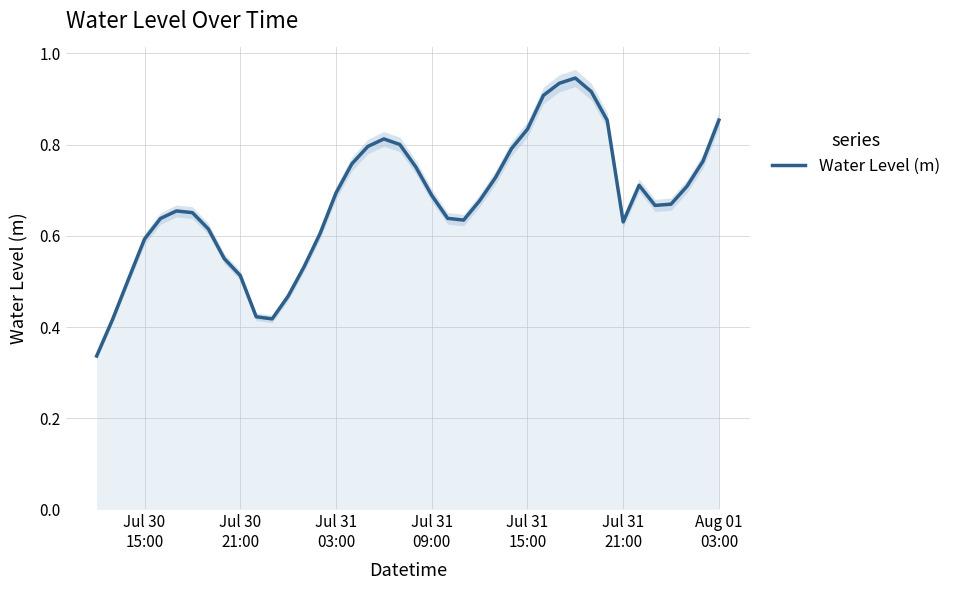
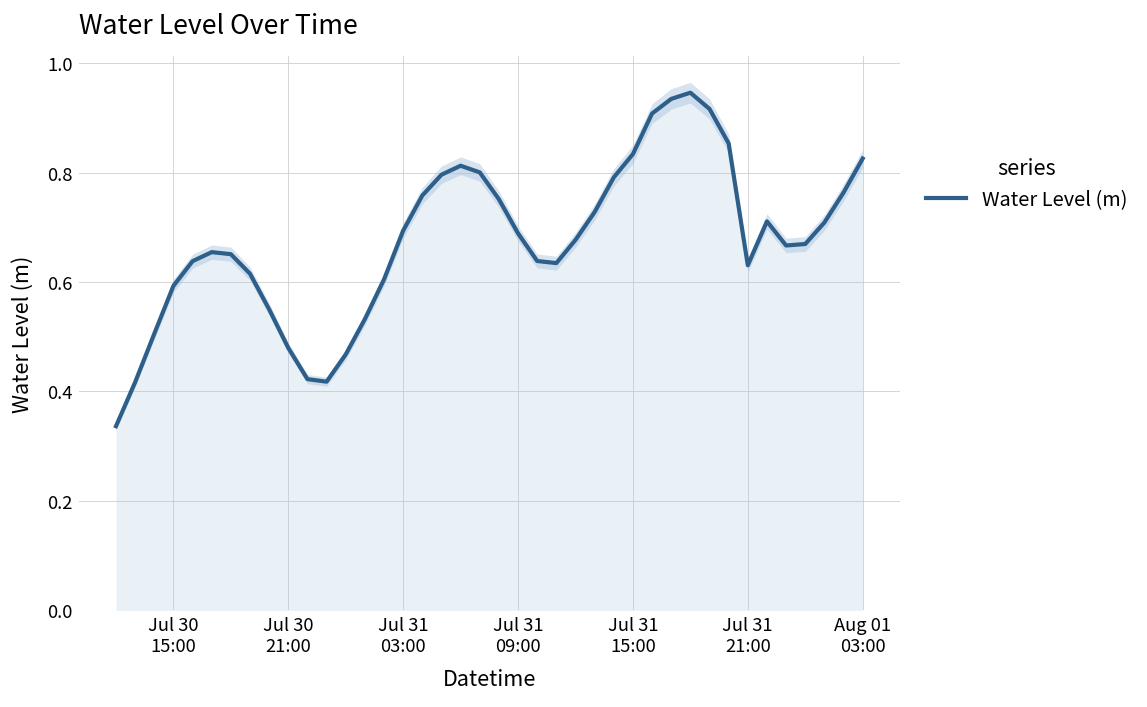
  {
    "Water Level (m)": {
      "Jul 30 15:00": 0.59,
-     "Jul 30 21:00": 0.51,
+     "Jul 30 21:00": 0.48,
      "Jul 31 03:00": 0.69,
      "Jul 31 09:00": 0.69,
      "Jul 31 15:00": 0.83,
      "Jul 31 21:00": 0.63,
-     "Aug 01 03:00": 0.85
+     "Aug 01 03:00": 0.83
    }
  }
